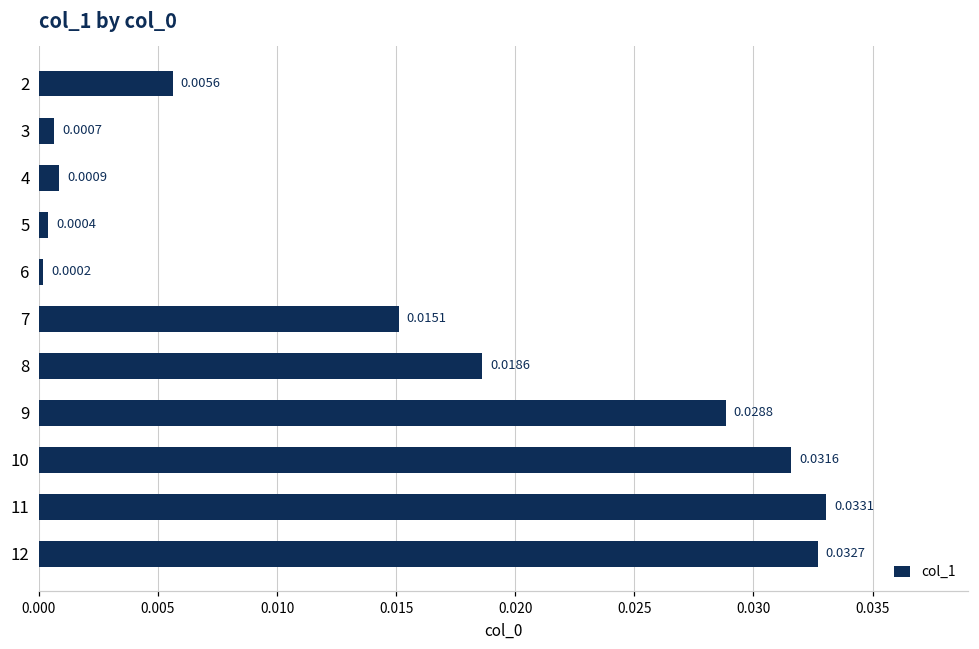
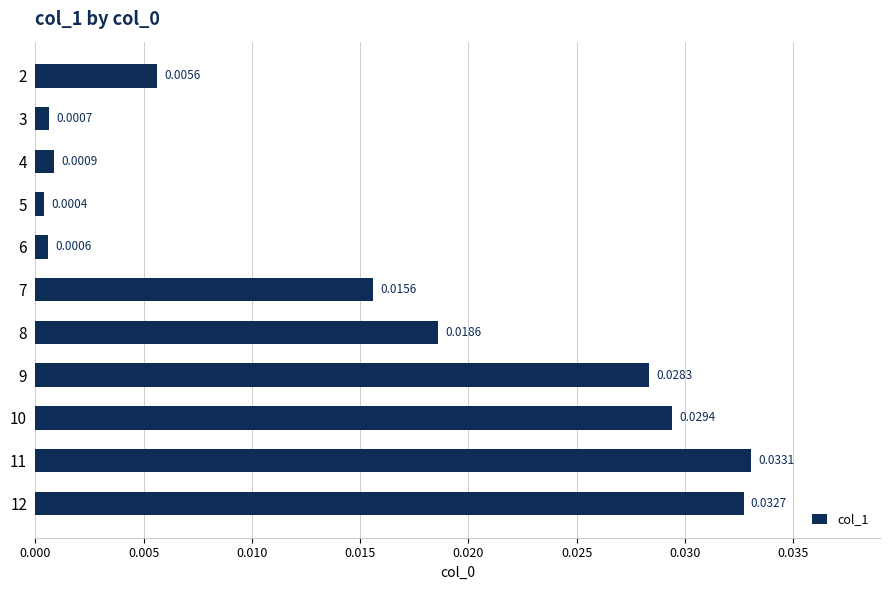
  {
    "2": 0.0056,
    "3": 0.0007,
    "4": 0.0009,
    "5": 0.0004,
-   "6": 0.0002,
-   "7": 0.0151,
+   "6": 0.0006,
+   "7": 0.0156,
    "8": 0.0186,
-   "9": 0.0288,
-   "10": 0.0316,
+   "9": 0.0283,
+   "10": 0.0294,
    "11": 0.0331,
    "12": 0.0327
  }
